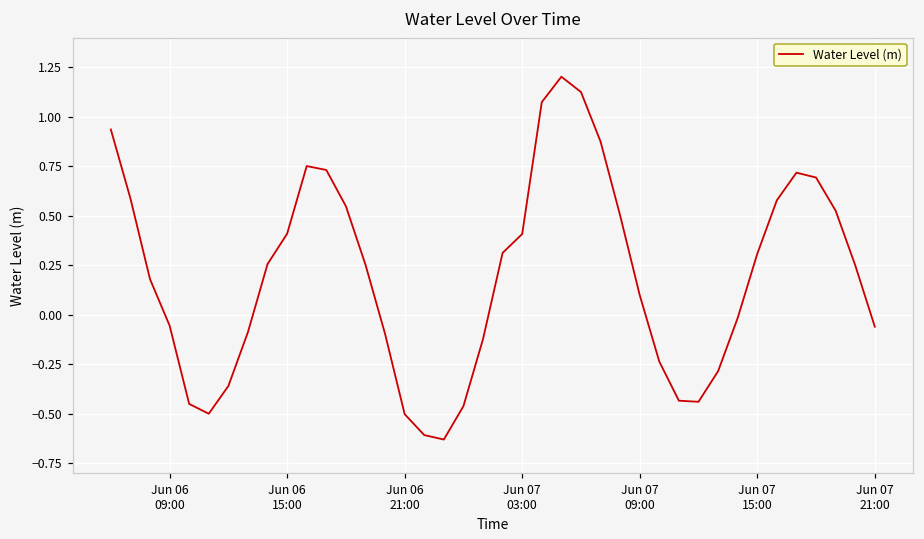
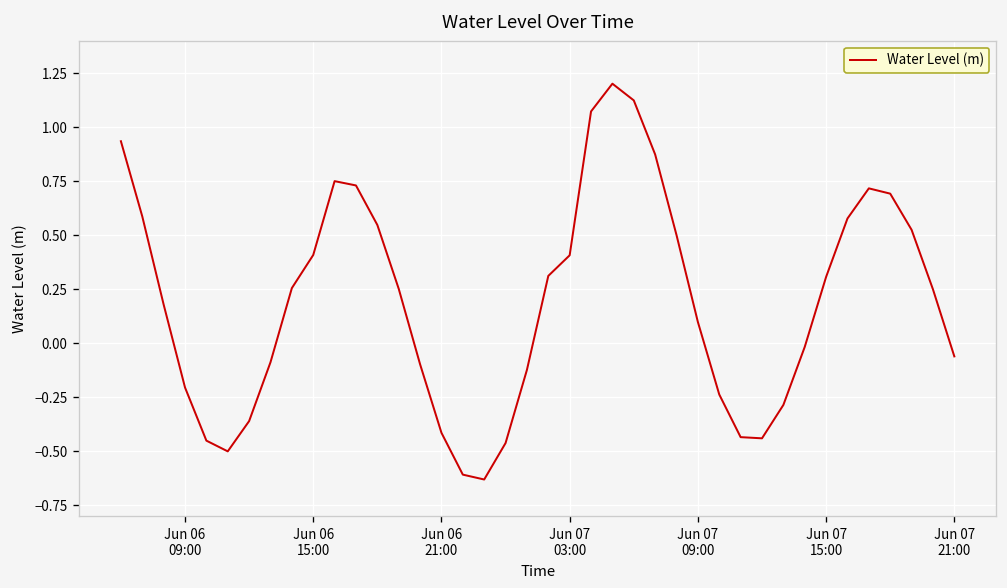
  {
-   "Jun 06 09:00": -0.05,
+   "Jun 06 09:00": -0.20,
    "Jun 06 15:00": 0.41,
-   "Jun 06 21:00": -0.50,
+   "Jun 06 21:00": -0.41,
    "Jun 07 03:00": 0.41,
    "Jun 07 09:00": 0.10,
    "Jun 07 15:00": 0.31,
    "Jun 07 21:00": -0.06
  }
